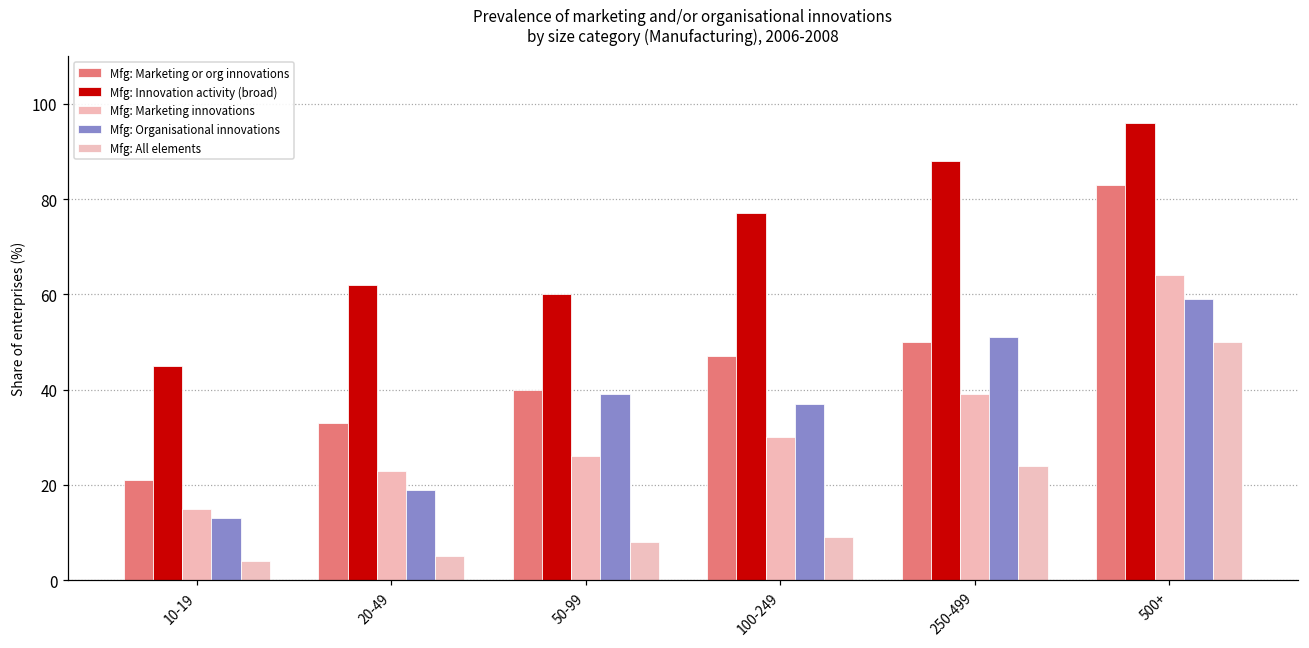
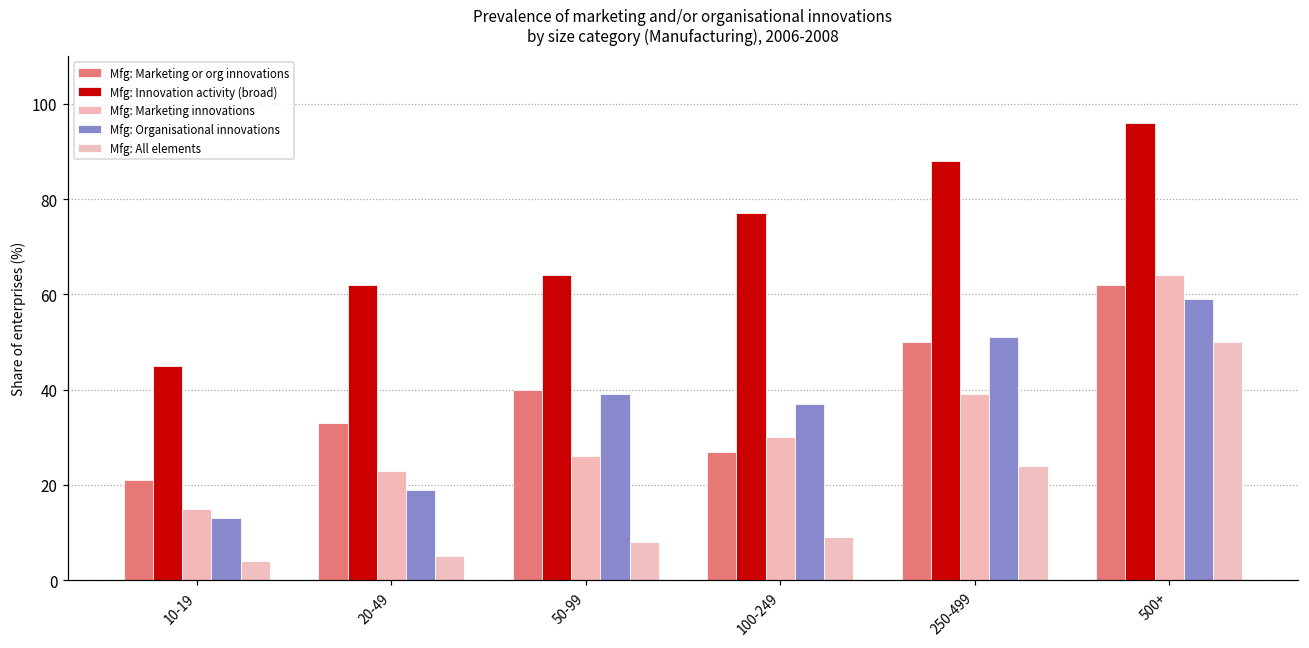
  {
    "Mfg: Marketing or org innovations": {
      "10-19": 21,
      "20-49": 33,
      "50-99": 40,
-     "100-249": 47,
+     "100-249": 27,
      "250-499": 50,
-     "500+": 83
+     "500+": 62
    },
    "Mfg: Innovation activity (broad)": {
      "10-19": 45,
      "20-49": 62,
-     "50-99": 60,
+     "50-99": 64,
      "100-249": 77,
      "250-499": 88,
      "500+": 96
    },
    "Mfg: Organisational innovations": {
      "10-19": 13,
      "20-49": 19,
      "50-99": 39,
      "100-249": 37,
      "250-499": 51,
      "500+": 59
    }
  }
